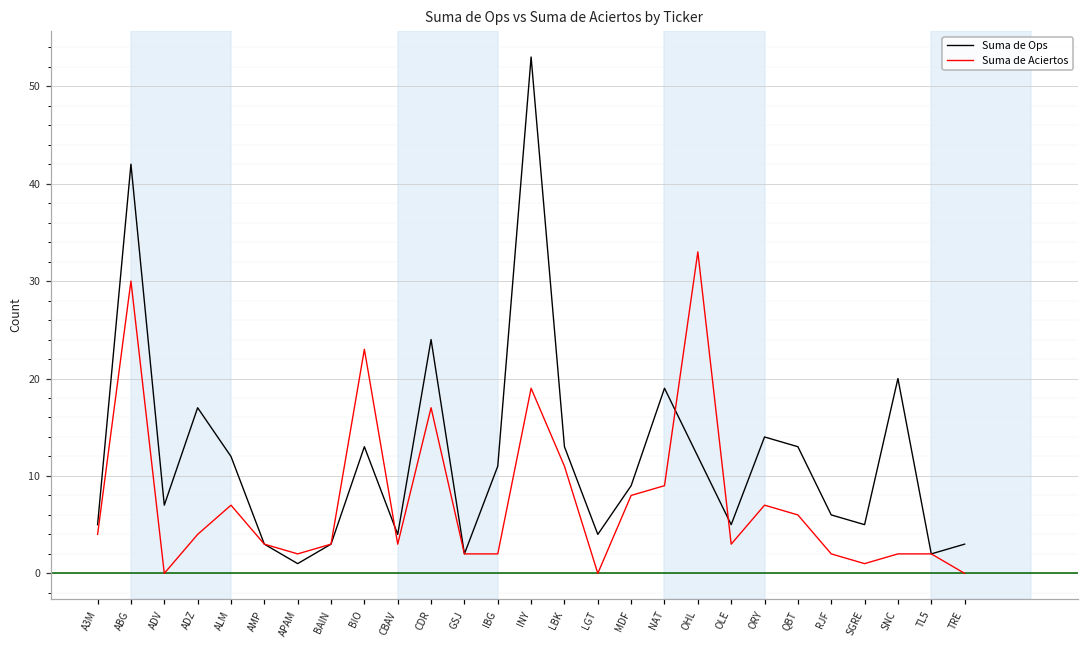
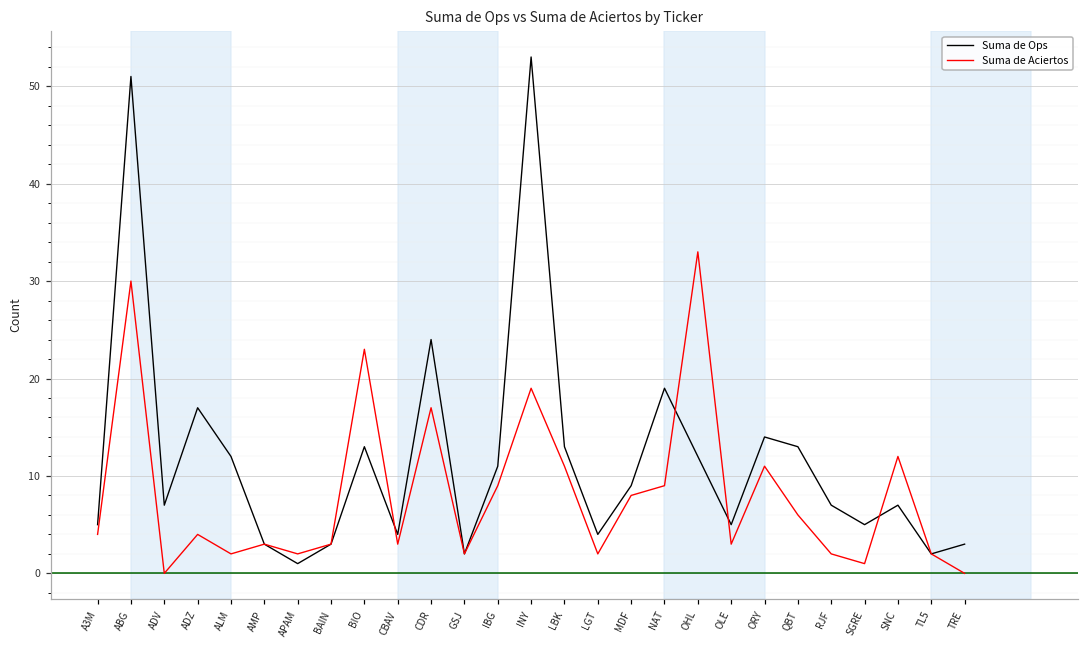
  {
    "Suma de Ops": {
      "A3M": 5,
-     "ABG": 42,
+     "ABG": 51,
      "ADV": 7,
      "ADZ": 17,
      "ALM": 12,
      "APAM": 1,
      "BIO": 13,
      "CBAV": 4,
      "CDR": 24,
      "IBG": 11,
      "INY": 53,
      "LBK": 13,
      "LGT": 4,
      "MDF": 9,
      "NAT": 19,
      "OHL": 12,
      "OLE": 5,
      "ORY": 14,
      "QBT": 13,
-     "RJF": 6,
+     "RJF": 7,
      "SGRE": 5,
-     "SNC": 20,
+     "SNC": 7,
      "TRE": 3
    },
    "Suma de Aciertos": {
      "A3M": 4,
      "ABG": 30,
      "ADV": 0,
      "ADZ": 4,
-     "ALM": 7,
+     "ALM": 2,
      "APAM": 2,
      "BIO": 23,
      "CBAV": 3,
      "CDR": 17,
-     "IBG": 2,
+     "IBG": 9,
      "INY": 19,
      "LBK": 11,
-     "LGT": 0,
+     "LGT": 2,
      "MDF": 8,
      "NAT": 9,
      "OHL": 33,
      "OLE": 3,
-     "ORY": 7,
+     "ORY": 11,
      "QBT": 6,
      "RJF": 2,
      "SGRE": 1,
-     "SNC": 2,
+     "SNC": 12,
      "TRE": 0
    }
  }
